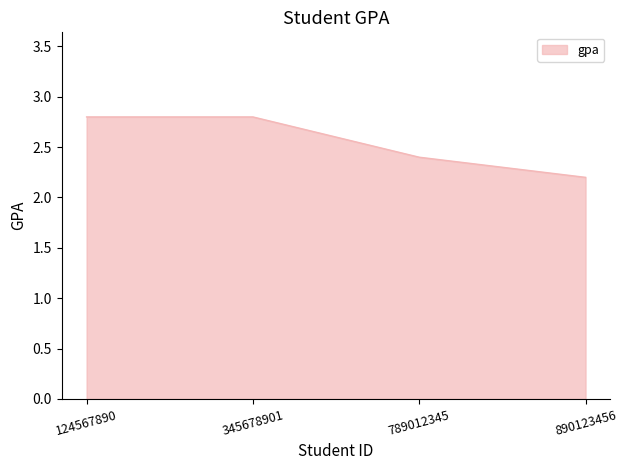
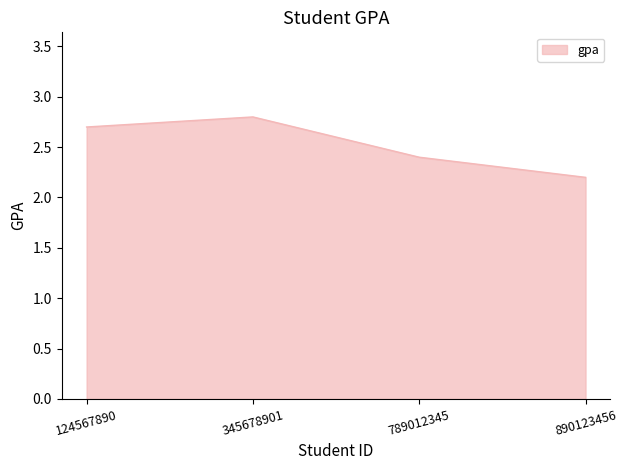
  {
-   "124567890": 2.8,
+   "124567890": 2.7,
    "345678901": 2.8,
    "789012345": 2.4,
    "890123456": 2.2
  }
